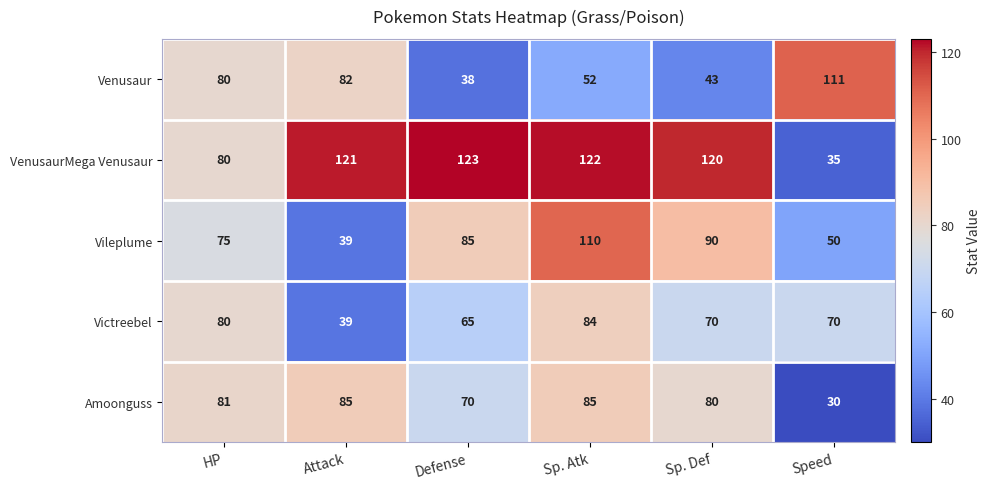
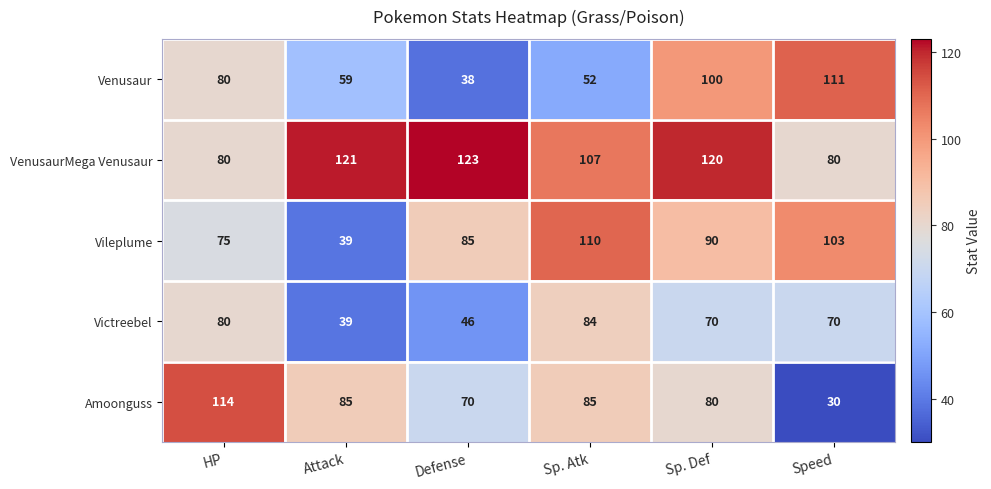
  {
    "Venusaur": {
      "HP": 80,
-     "Attack": 82,
+     "Attack": 59,
      "Defense": 38,
      "Sp. Atk": 52,
-     "Sp. Def": 43,
+     "Sp. Def": 100,
      "Speed": 111
    },
    "VenusaurMega Venusaur": {
      "HP": 80,
      "Attack": 121,
      "Defense": 123,
-     "Sp. Atk": 122,
+     "Sp. Atk": 107,
      "Sp. Def": 120,
-     "Speed": 35
+     "Speed": 80
    },
    "Vileplume": {
      "HP": 75,
      "Attack": 39,
      "Defense": 85,
      "Sp. Atk": 110,
      "Sp. Def": 90,
-     "Speed": 50
+     "Speed": 103
    },
    "Victreebel": {
      "HP": 80,
      "Attack": 39,
-     "Defense": 65,
+     "Defense": 46,
      "Sp. Atk": 84,
      "Sp. Def": 70,
      "Speed": 70
    },
    "Amoonguss": {
-     "HP": 81,
+     "HP": 114,
      "Attack": 85,
      "Defense": 70,
      "Sp. Atk": 85,
      "Sp. Def": 80,
      "Speed": 30
    }
  }
